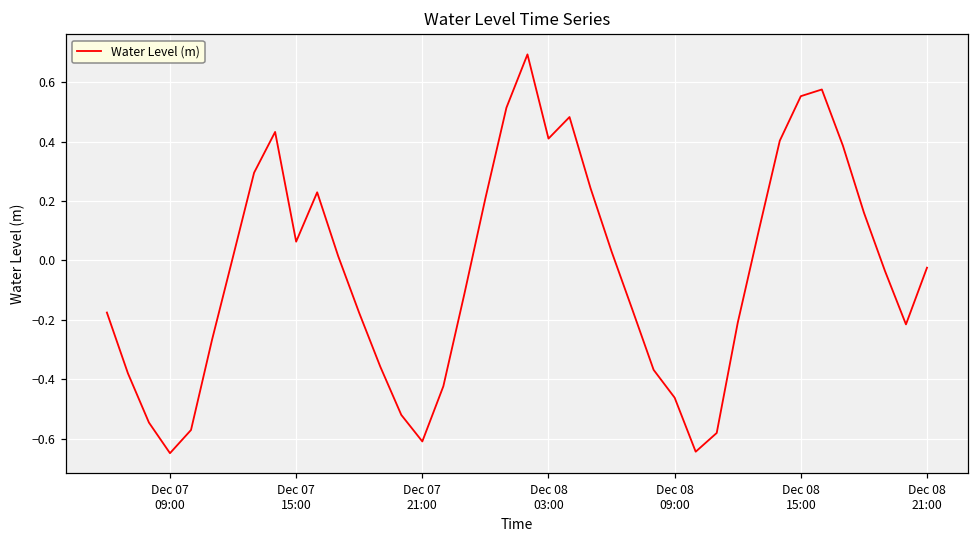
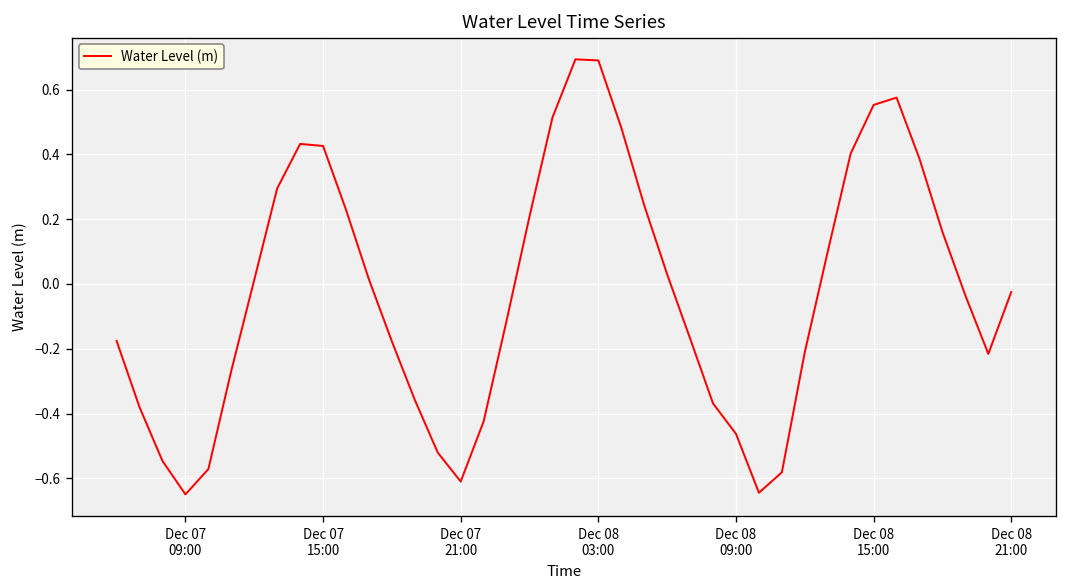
  {
    "Dec 07 09:00": -0.65,
-   "Dec 07 15:00": 0.06,
+   "Dec 07 15:00": 0.43,
    "Dec 07 21:00": -0.61,
-   "Dec 08 03:00": 0.41,
+   "Dec 08 03:00": 0.69,
    "Dec 08 09:00": -0.46,
    "Dec 08 15:00": 0.55,
    "Dec 08 21:00": -0.02
  }
